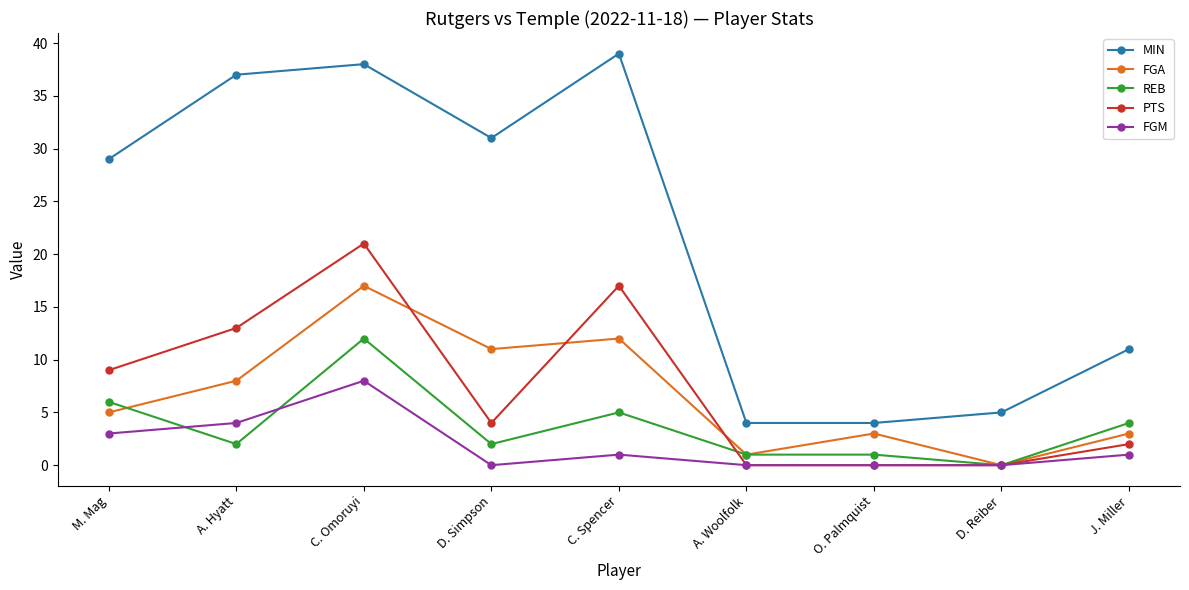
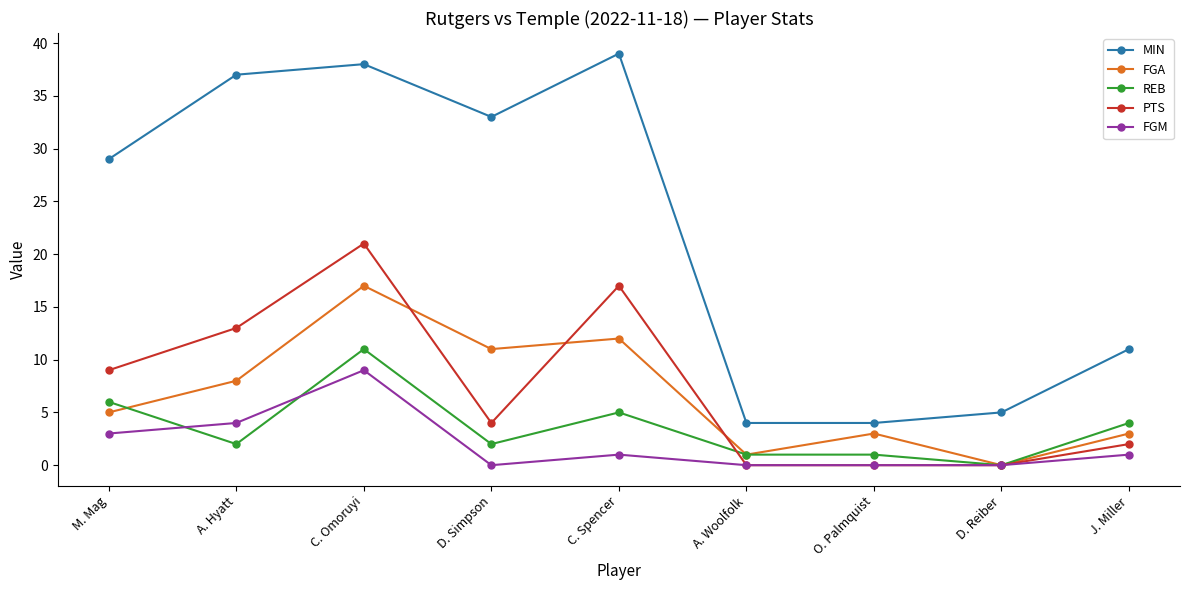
  {
    "MIN": {
      "M. Mag": 29,
      "A. Hyatt": 37,
      "C. Omoruyi": 38,
-     "D. Simpson": 31,
+     "D. Simpson": 33,
      "C. Spencer": 39,
      "A. Woolfolk": 4,
      "O. Palmquist": 4,
      "D. Reiber": 5,
      "J. Miller": 11
    },
    "FGA": {
      "M. Mag": 5,
      "A. Hyatt": 8,
      "C. Omoruyi": 17,
      "D. Simpson": 11,
      "C. Spencer": 12,
      "O. Palmquist": 3,
      "J. Miller": 3
    },
    "REB": {
      "M. Mag": 6,
      "A. Hyatt": 2,
-     "C. Omoruyi": 12,
+     "C. Omoruyi": 11,
      "D. Simpson": 2,
      "C. Spencer": 5,
      "O. Palmquist": 1,
      "J. Miller": 4
    },
    "PTS": {
      "M. Mag": 9,
      "A. Hyatt": 13,
      "C. Omoruyi": 21,
      "D. Simpson": 4,
      "C. Spencer": 17,
      "J. Miller": 2
    },
    "FGM": {
      "M. Mag": 3,
      "A. Hyatt": 4,
-     "C. Omoruyi": 8,
+     "C. Omoruyi": 9,
      "D. Simpson": 0,
      "C. Spencer": 1,
      "J. Miller": 1
    }
  }
